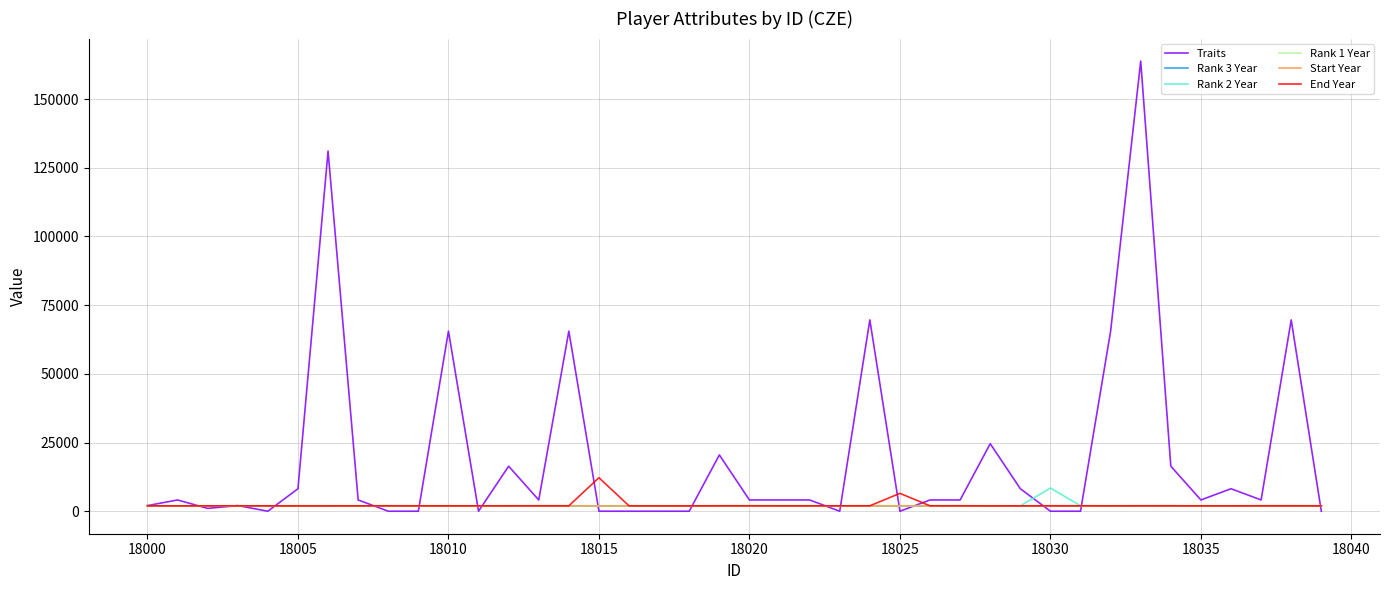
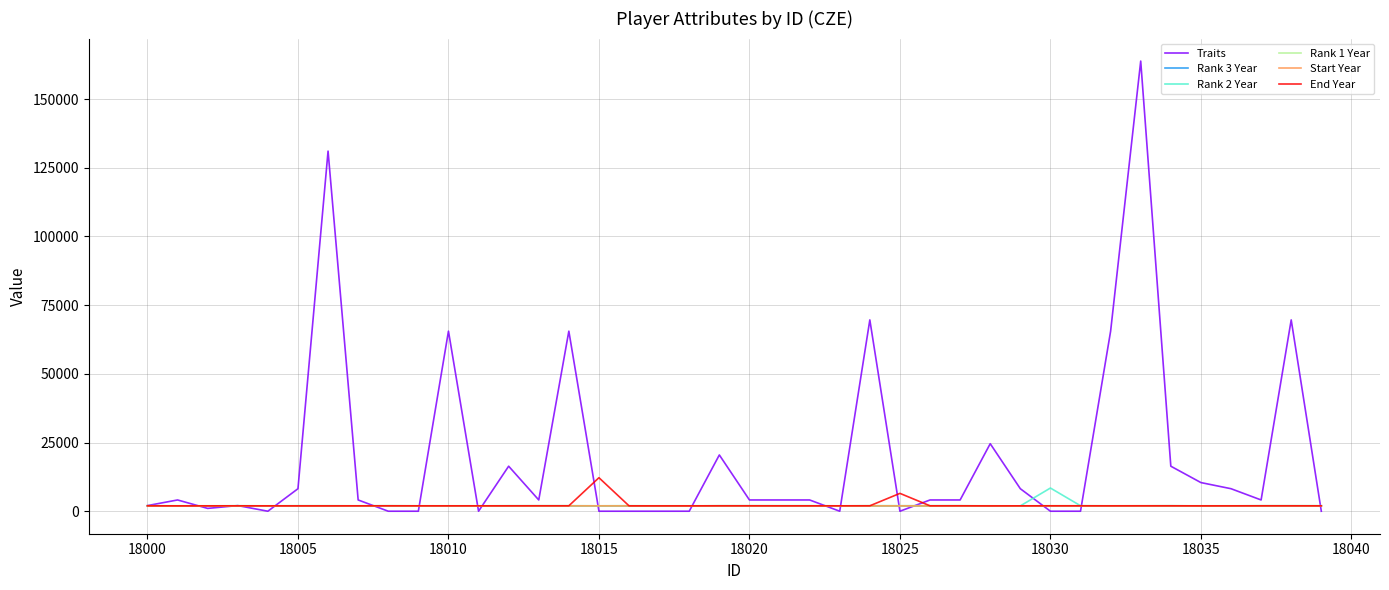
  {
    "Traits": {
      "18005": 8000,
      "18010": 66000,
      "18015": 0,
      "18020": 4000,
      "18025": 0,
      "18030": 0,
-     "18035": 4000
+     "18035": 10000
    },
    "Rank 2 Year": {
      "18030": 8000
    },
    "End Year": {
      "18015": 12000,
      "18025": 6000
    }
  }
